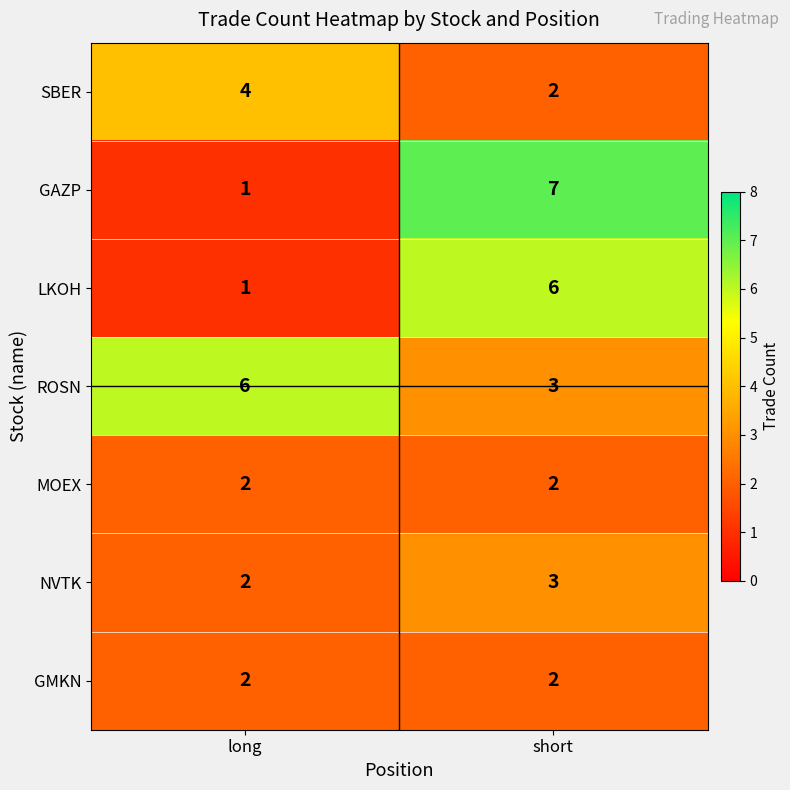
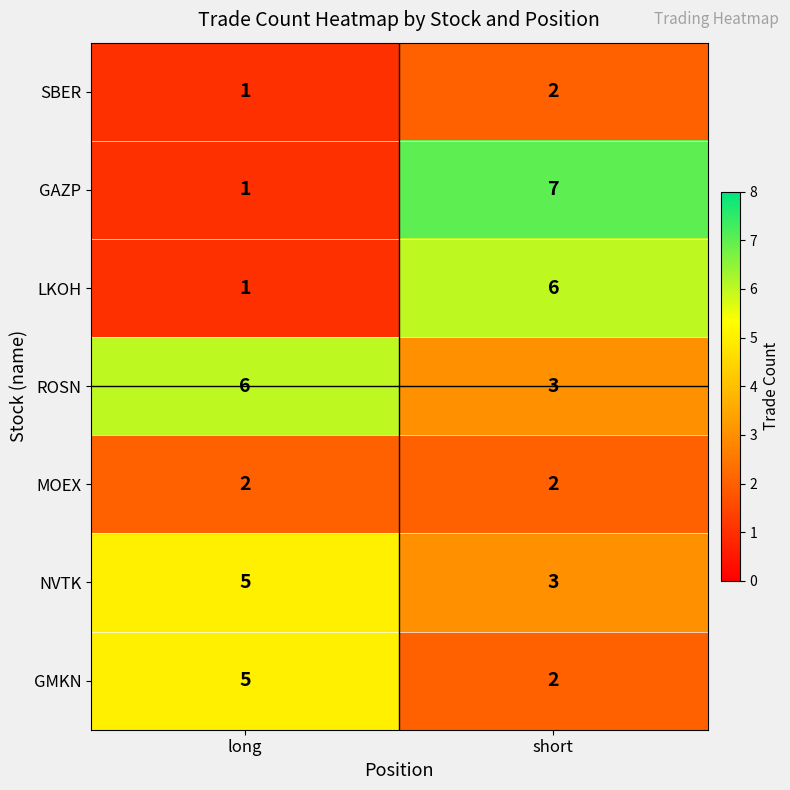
  {
    "SBER": {
-     "long": 4,
+     "long": 1,
      "short": 2
    },
    "GAZP": {
      "long": 1,
      "short": 7
    },
    "LKOH": {
      "long": 1,
      "short": 6
    },
    "ROSN": {
      "long": 6,
      "short": 3
    },
    "MOEX": {
      "long": 2,
      "short": 2
    },
    "NVTK": {
-     "long": 2,
+     "long": 5,
      "short": 3
    },
    "GMKN": {
-     "long": 2,
+     "long": 5,
      "short": 2
    }
  }
